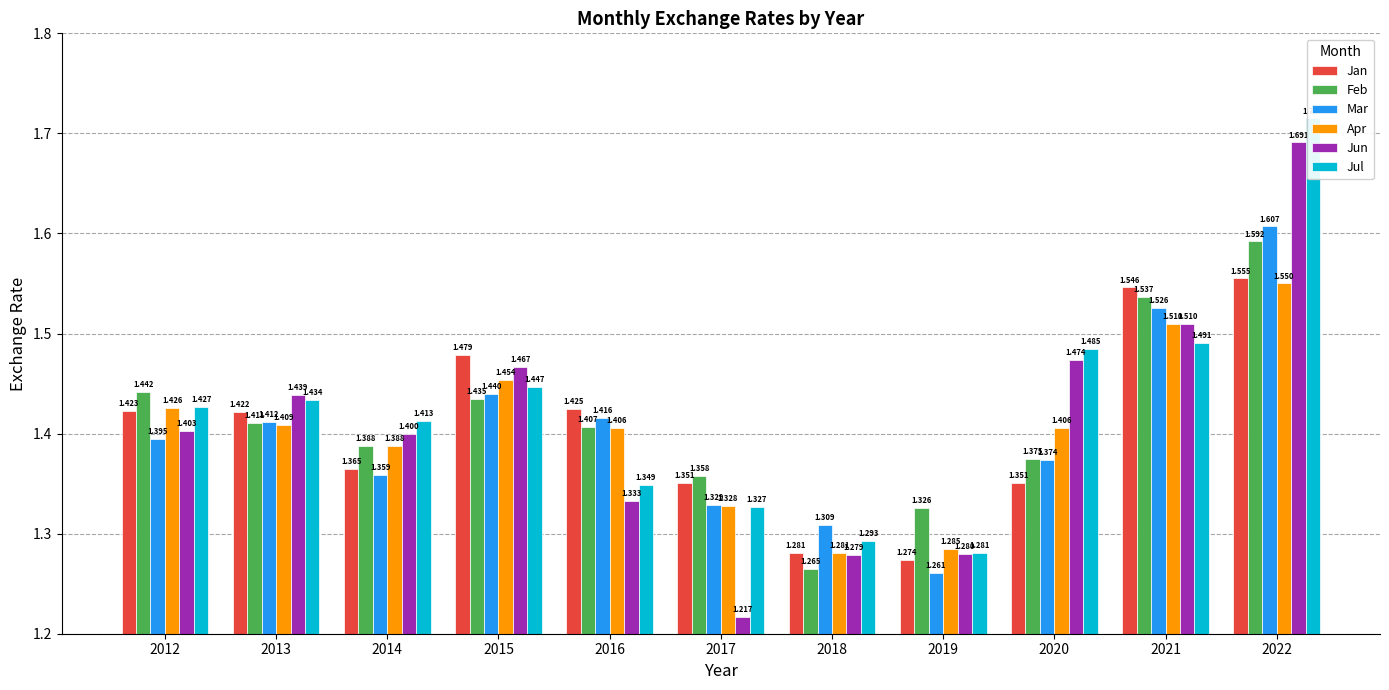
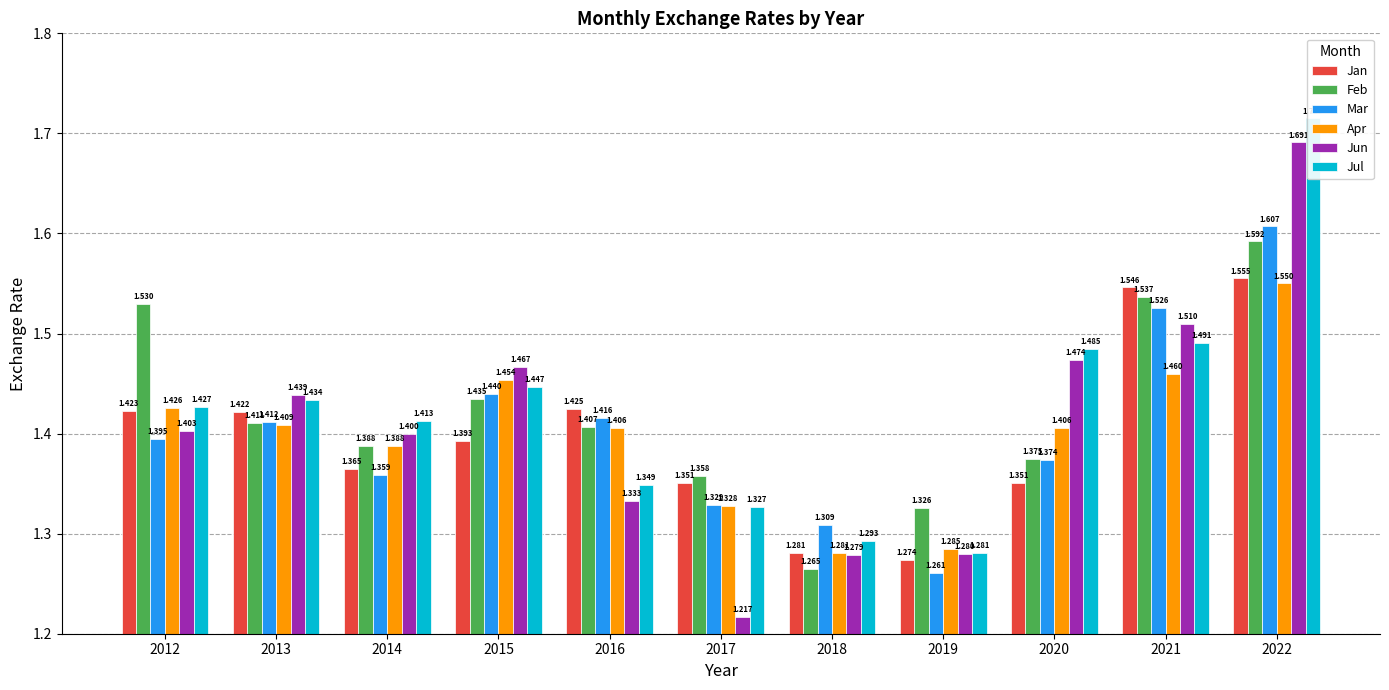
  {
    "Jan": {
      "2012": 1.423,
      "2013": 1.422,
      "2014": 1.365,
-     "2015": 1.479,
+     "2015": 1.393,
      "2016": 1.425,
      "2017": 1.351,
      "2018": 1.281,
      "2019": 1.274,
      "2020": 1.351,
      "2021": 1.546,
      "2022": 1.555
    },
    "Feb": {
-     "2012": 1.442,
+     "2012": 1.530,
      "2014": 1.388,
      "2015": 1.435,
      "2016": 1.407,
      "2017": 1.358,
      "2018": 1.265,
      "2019": 1.326,
      "2021": 1.537,
      "2022": 1.592
    },
    "Apr": {
      "2012": 1.426,
      "2014": 1.388,
      "2015": 1.454,
      "2016": 1.406,
      "2019": 1.285,
      "2020": 1.406,
-     "2021": 1.510,
+     "2021": 1.460,
      "2022": 1.550
    },
    "Jun": {
      "2012": 1.403,
      "2013": 1.439,
      "2014": 1.400,
      "2015": 1.467,
      "2016": 1.333,
      "2017": 1.217,
      "2020": 1.474,
      "2021": 1.510
    }
  }
